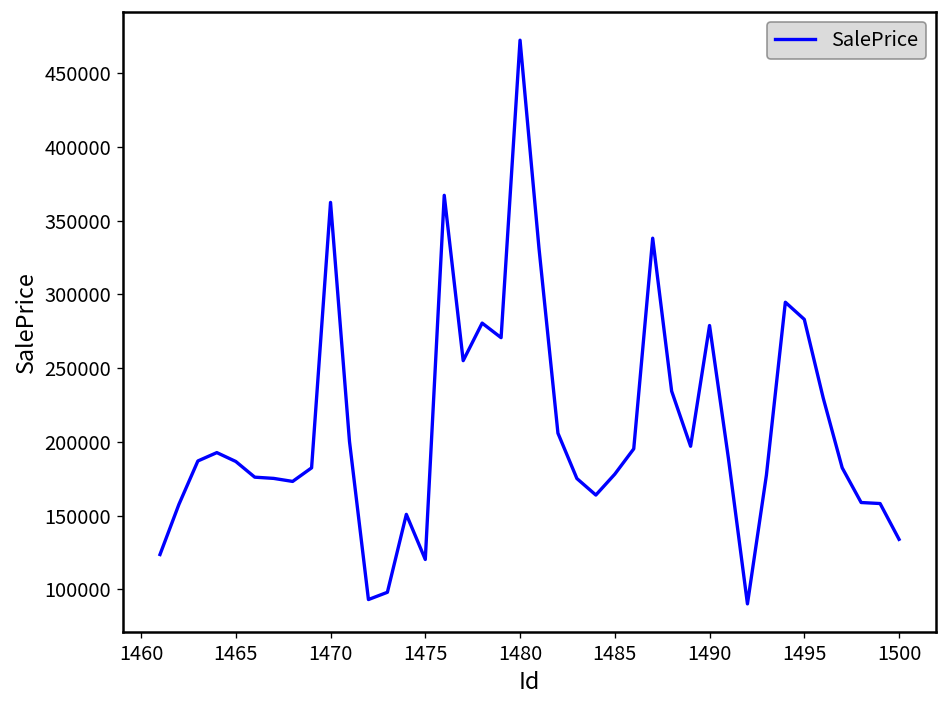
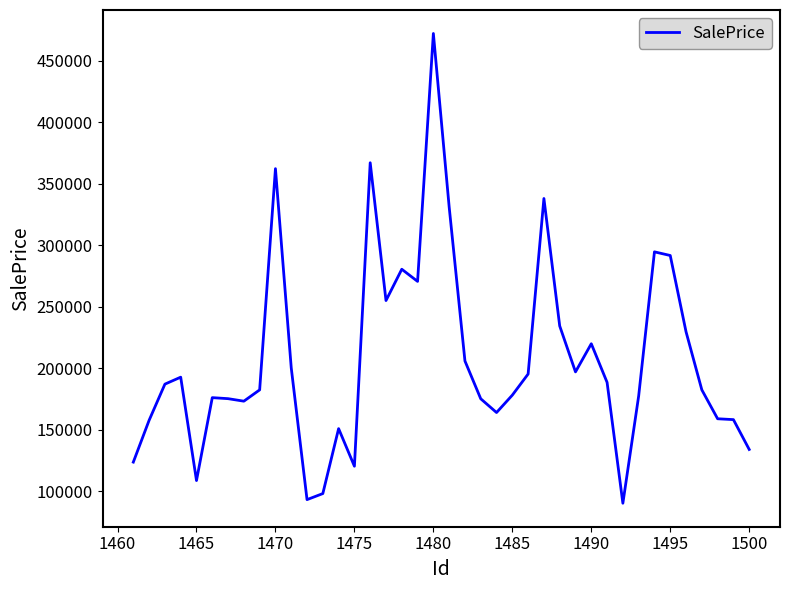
  {
-   "1465": 187000,
+   "1465": 109000,
    "1470": 362000,
    "1475": 120000,
    "1480": 472000,
    "1485": 178000,
-   "1490": 279000,
-   "1495": 283000,
+   "1490": 220000,
+   "1495": 292000,
    "1500": 134000
  }
